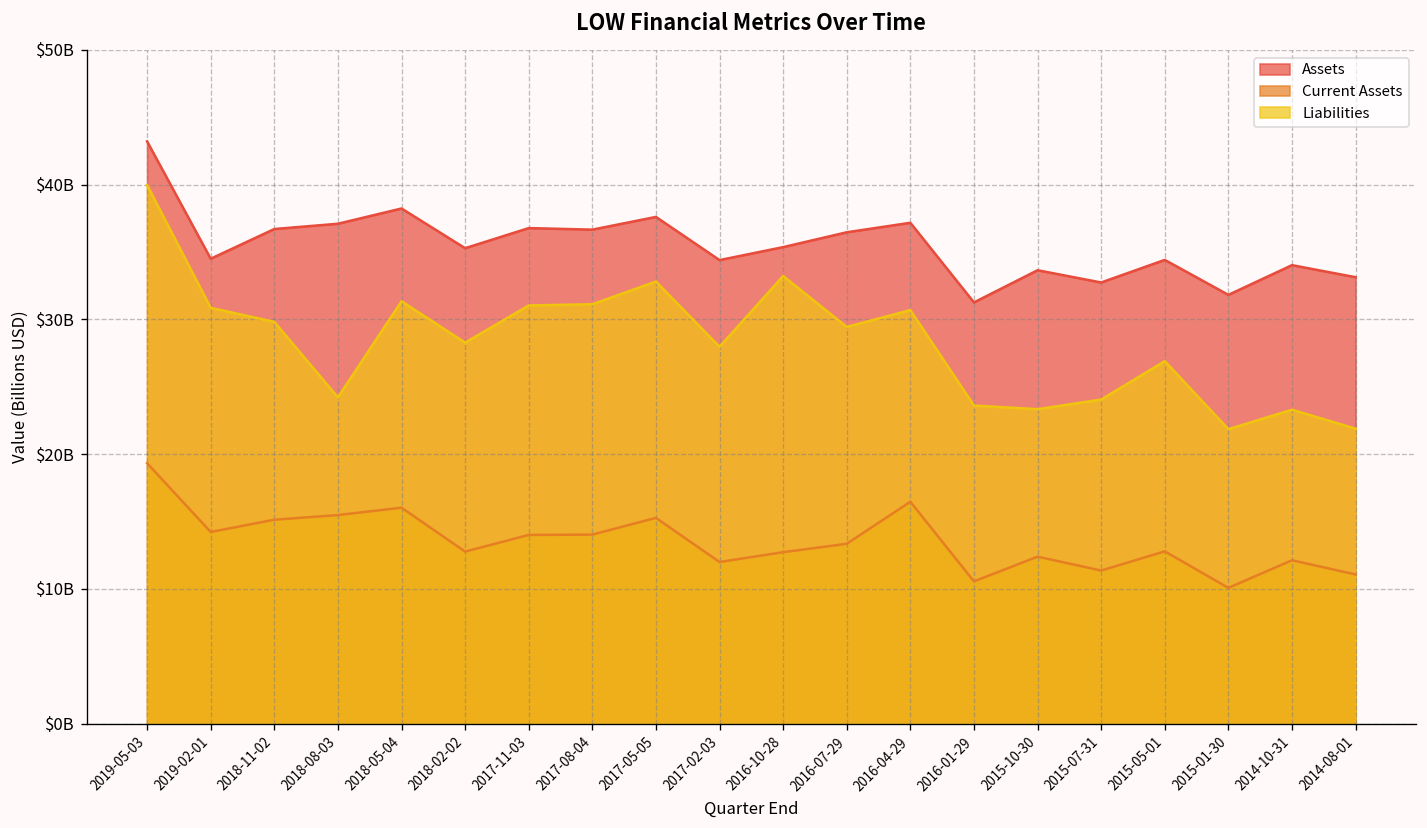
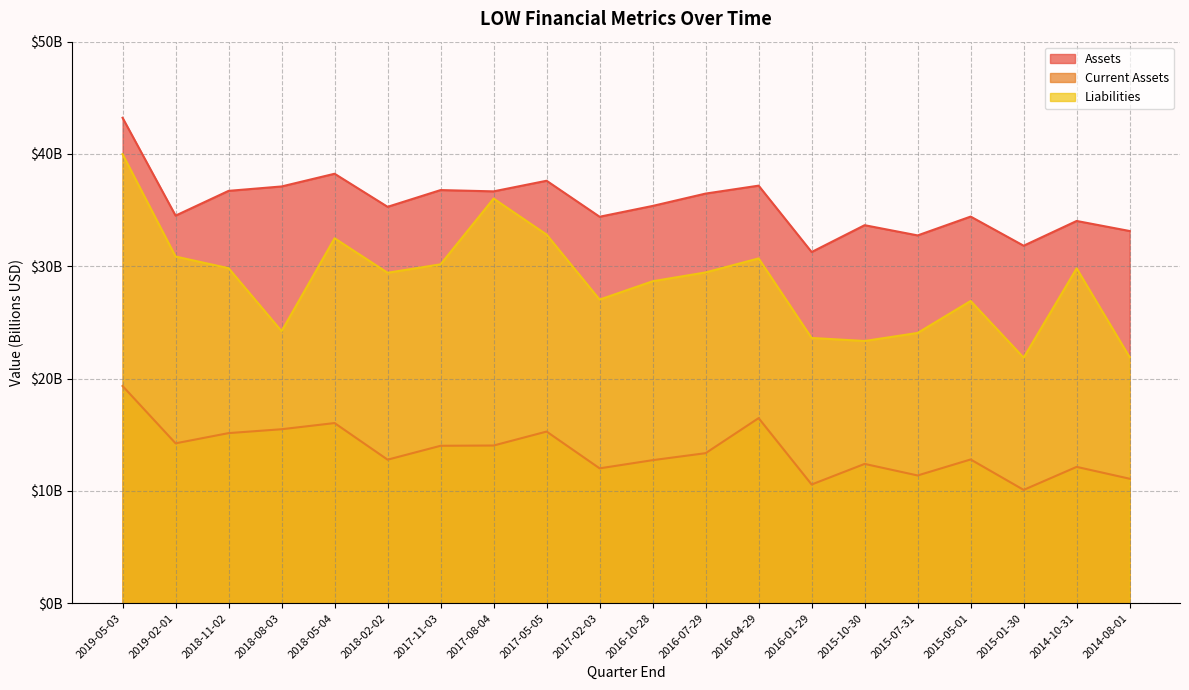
  {
    "Liabilities": {
      "2019-05-03": "$40000000000",
      "2019-02-01": "$30900000000",
      "2018-11-02": "$29800000000",
      "2018-08-03": "$24200000000",
-     "2018-05-04": "$31400000000",
-     "2018-02-02": "$28300000000",
-     "2017-11-03": "$31000000000",
-     "2017-08-04": "$31100000000",
+     "2018-05-04": "$32500000000",
+     "2018-02-02": "$29400000000",
+     "2017-11-03": "$30200000000",
+     "2017-08-04": "$36000000000",
      "2017-05-05": "$32800000000",
-     "2017-02-03": "$28000000000",
-     "2016-10-28": "$33200000000",
+     "2017-02-03": "$27000000000",
+     "2016-10-28": "$28700000000",
      "2016-07-29": "$29400000000",
      "2016-04-29": "$30700000000",
      "2016-01-29": "$23600000000",
      "2015-10-30": "$23300000000",
      "2015-07-31": "$24100000000",
      "2015-05-01": "$26900000000",
      "2015-01-30": "$21900000000",
-     "2014-10-31": "$23300000000",
+     "2014-10-31": "$29800000000",
      "2014-08-01": "$21900000000"
    }
  }
